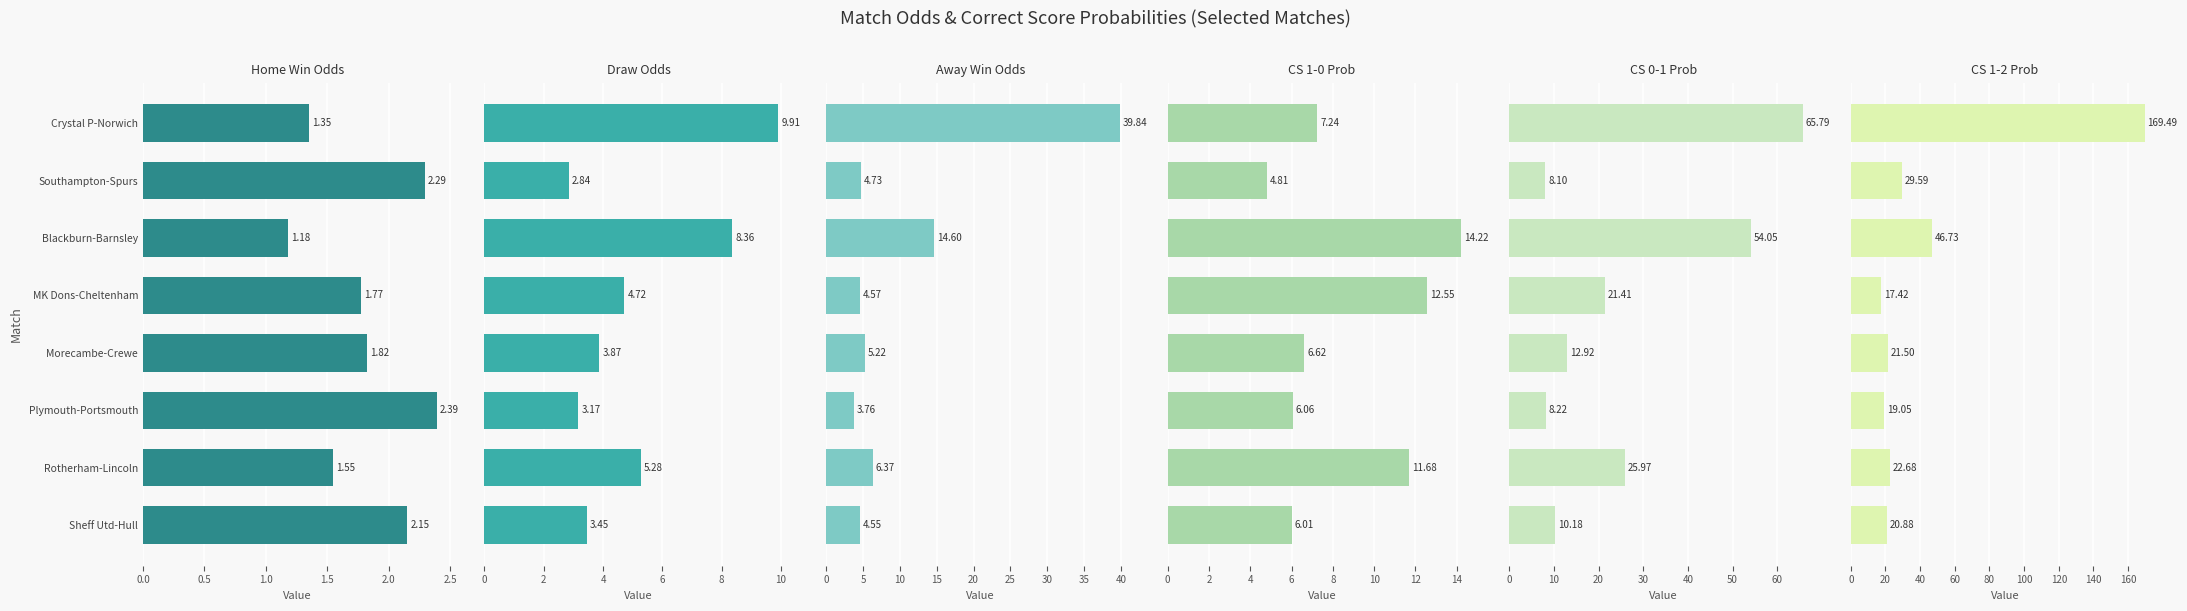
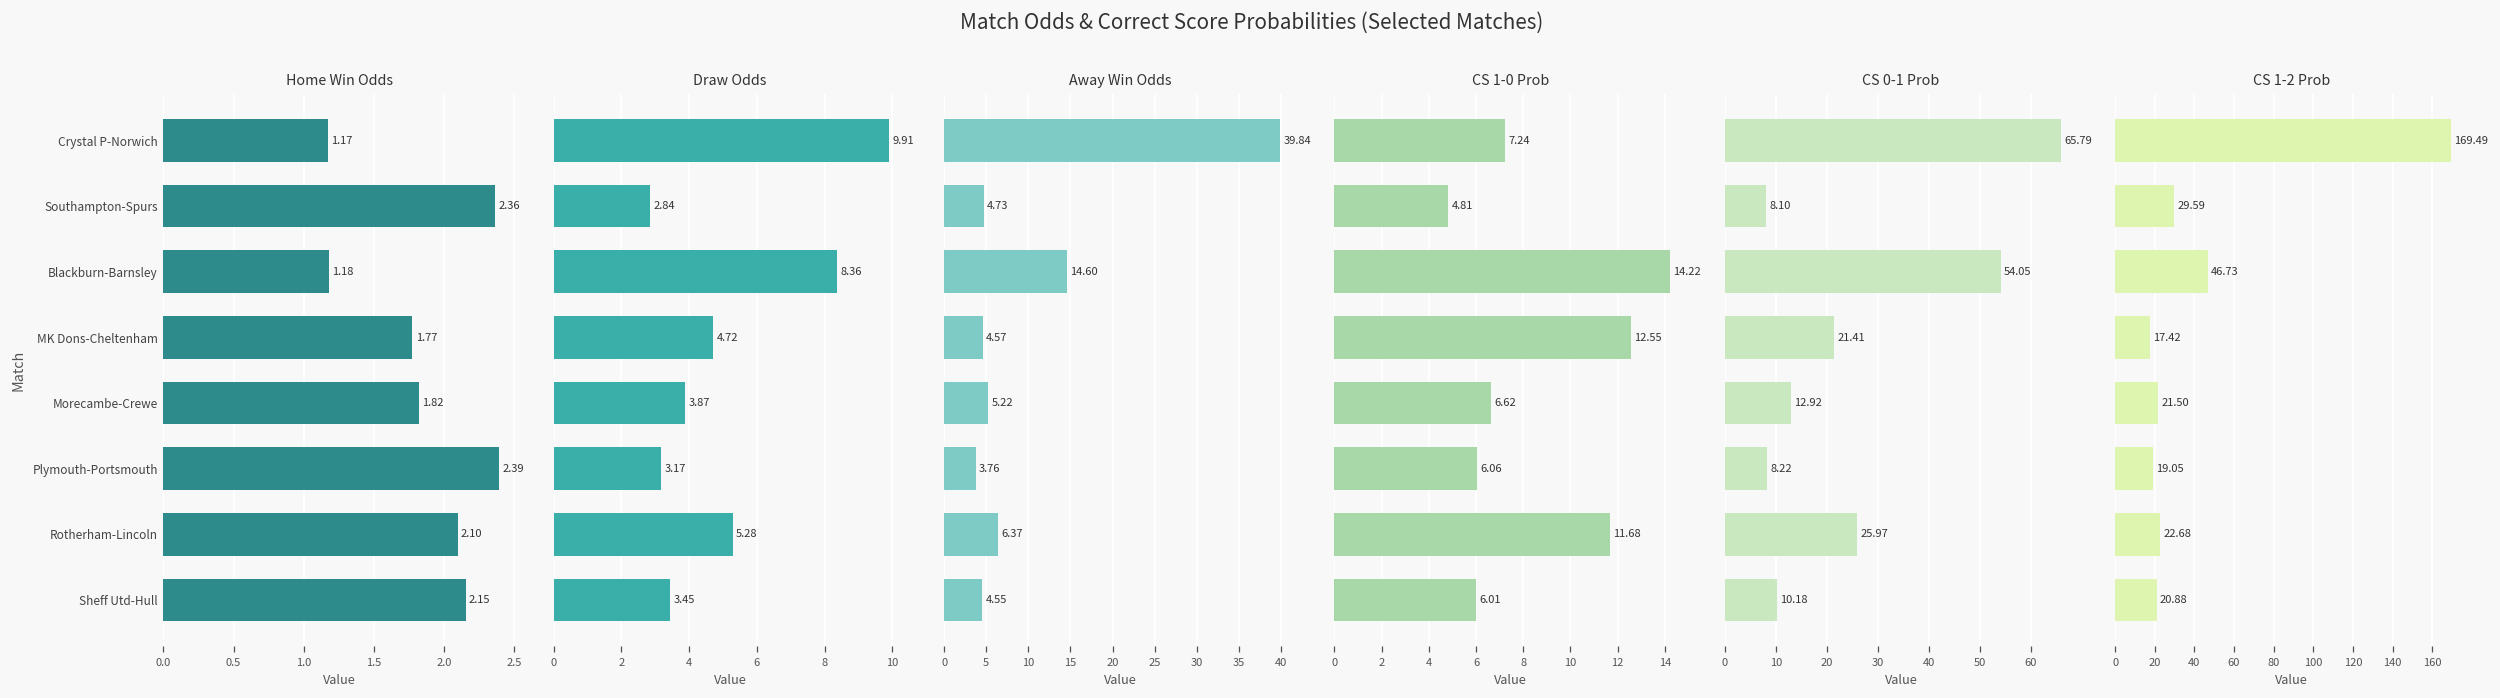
  {
    "Home Win Odds": {
-     "Crystal P-Norwich": 1.35,
-     "Southampton-Spurs": 2.29,
+     "Crystal P-Norwich": 1.17,
+     "Southampton-Spurs": 2.36,
      "Blackburn-Barnsley": 1.18,
      "MK Dons-Cheltenham": 1.77,
      "Morecambe-Crewe": 1.82,
      "Plymouth-Portsmouth": 2.39,
-     "Rotherham-Lincoln": 1.55,
+     "Rotherham-Lincoln": 2.10,
      "Sheff Utd-Hull": 2.15
    }
  }
